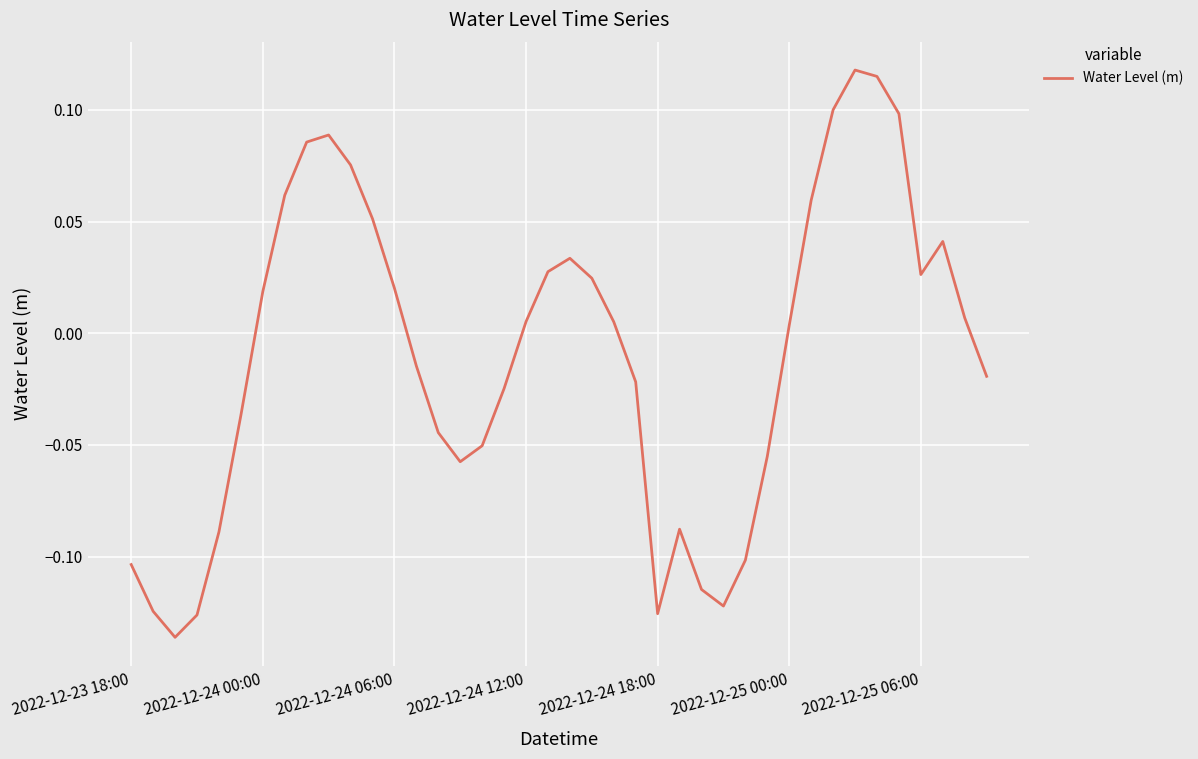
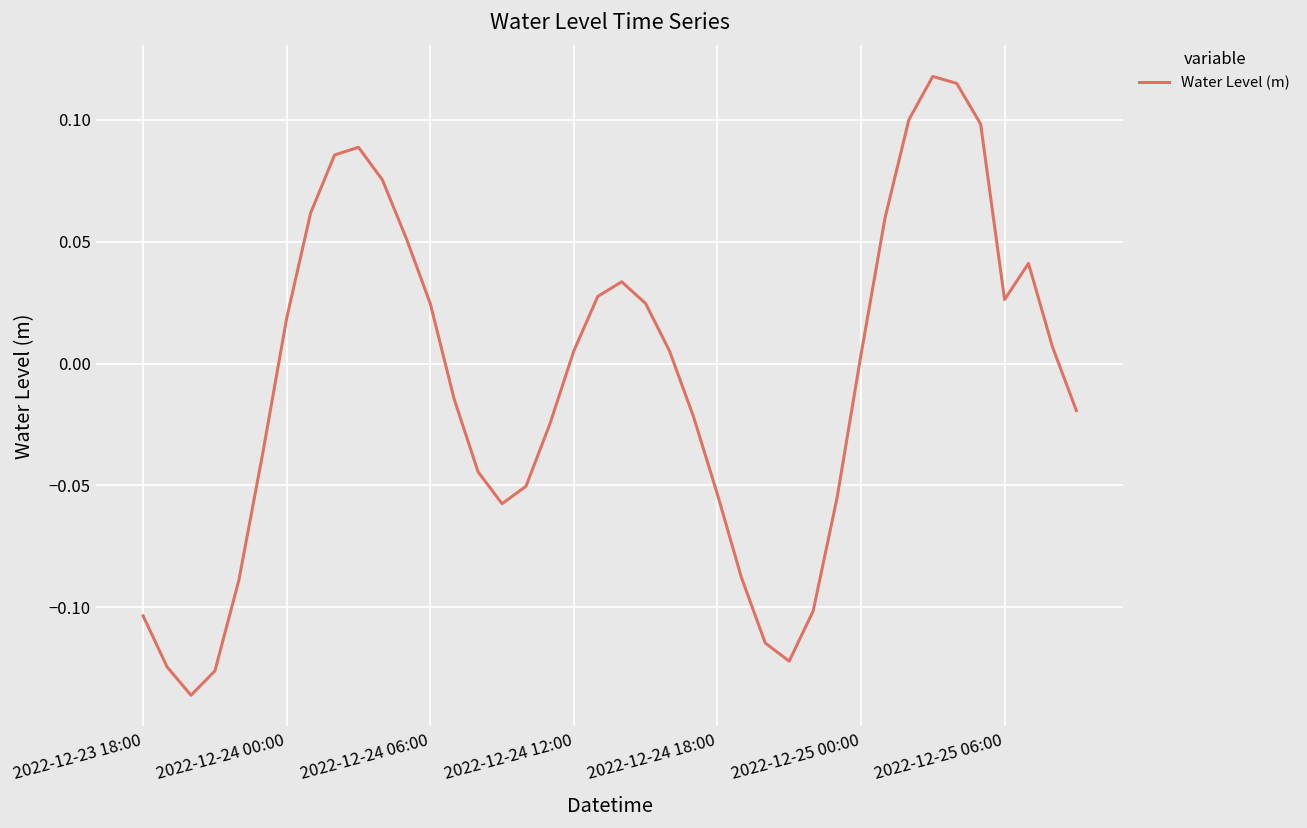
  {
    "2022-12-23 18:00": -0.104,
    "2022-12-24 00:00": 0.019,
-   "2022-12-24 06:00": 0.020,
+   "2022-12-24 06:00": 0.025,
    "2022-12-24 12:00": 0.005,
-   "2022-12-24 18:00": -0.126,
+   "2022-12-24 18:00": -0.054,
    "2022-12-25 00:00": 0.004,
    "2022-12-25 06:00": 0.026
  }
